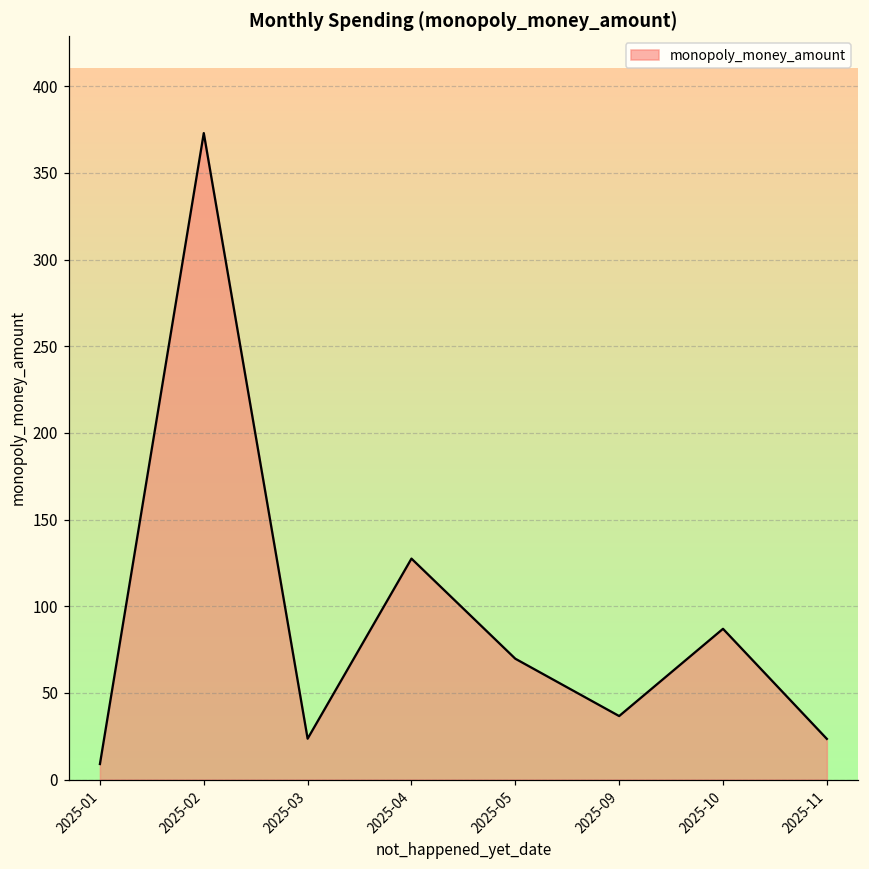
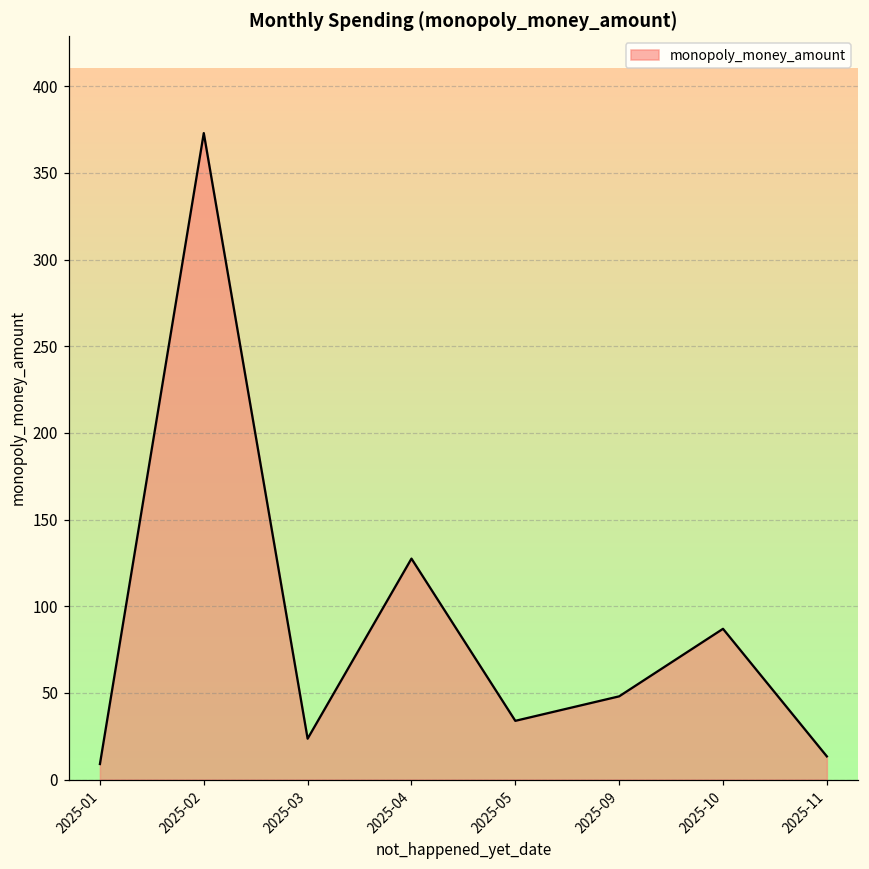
  {
    "2025-01": 9,
    "2025-02": 373,
    "2025-03": 24,
    "2025-04": 128,
-   "2025-05": 70,
-   "2025-09": 37,
+   "2025-05": 34,
+   "2025-09": 48,
    "2025-10": 87,
-   "2025-11": 24
+   "2025-11": 13
  }
